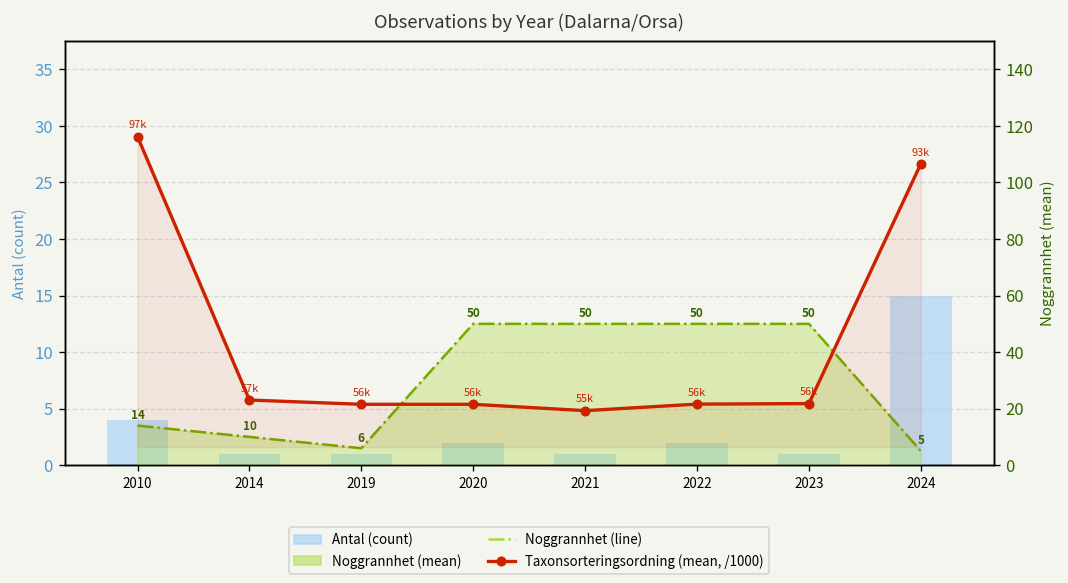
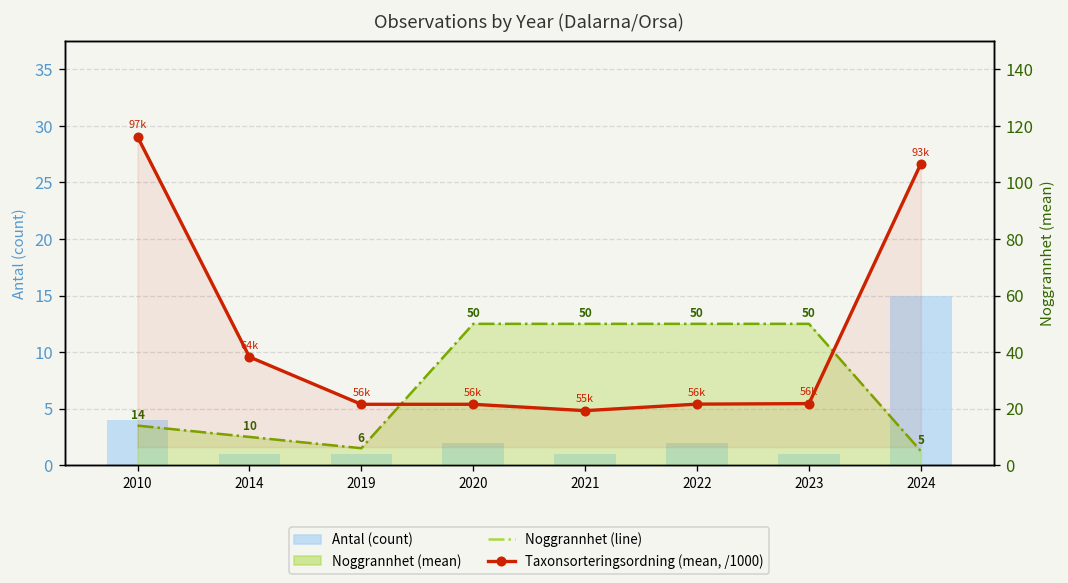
  {
    "Noggrannhet (mean)": {
      "2010": "14",
      "2014": "10",
      "2019": "6",
      "2020": "50",
      "2021": "50",
      "2022": "50",
      "2023": "50",
      "2024": "5"
    },
    "Taxonsorteringsordning (mean, /1000)": {
-     "2014": "57k"
+     "2014": "64k"
    }
  }
